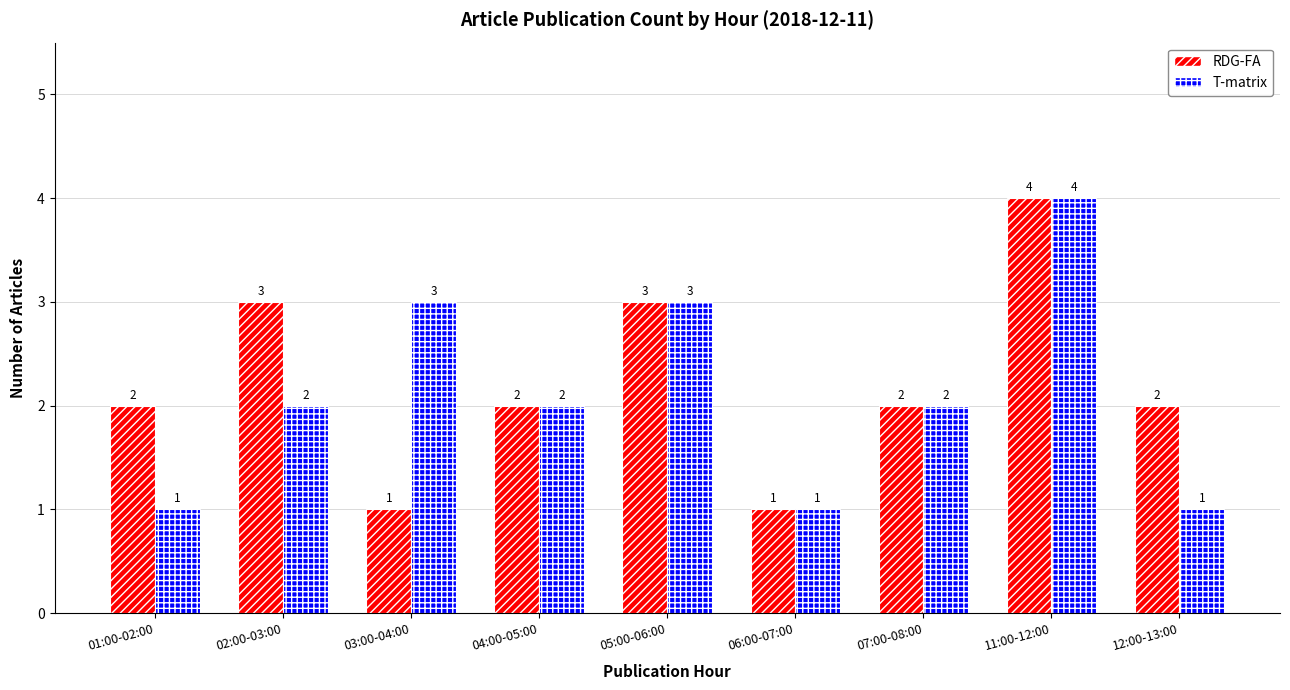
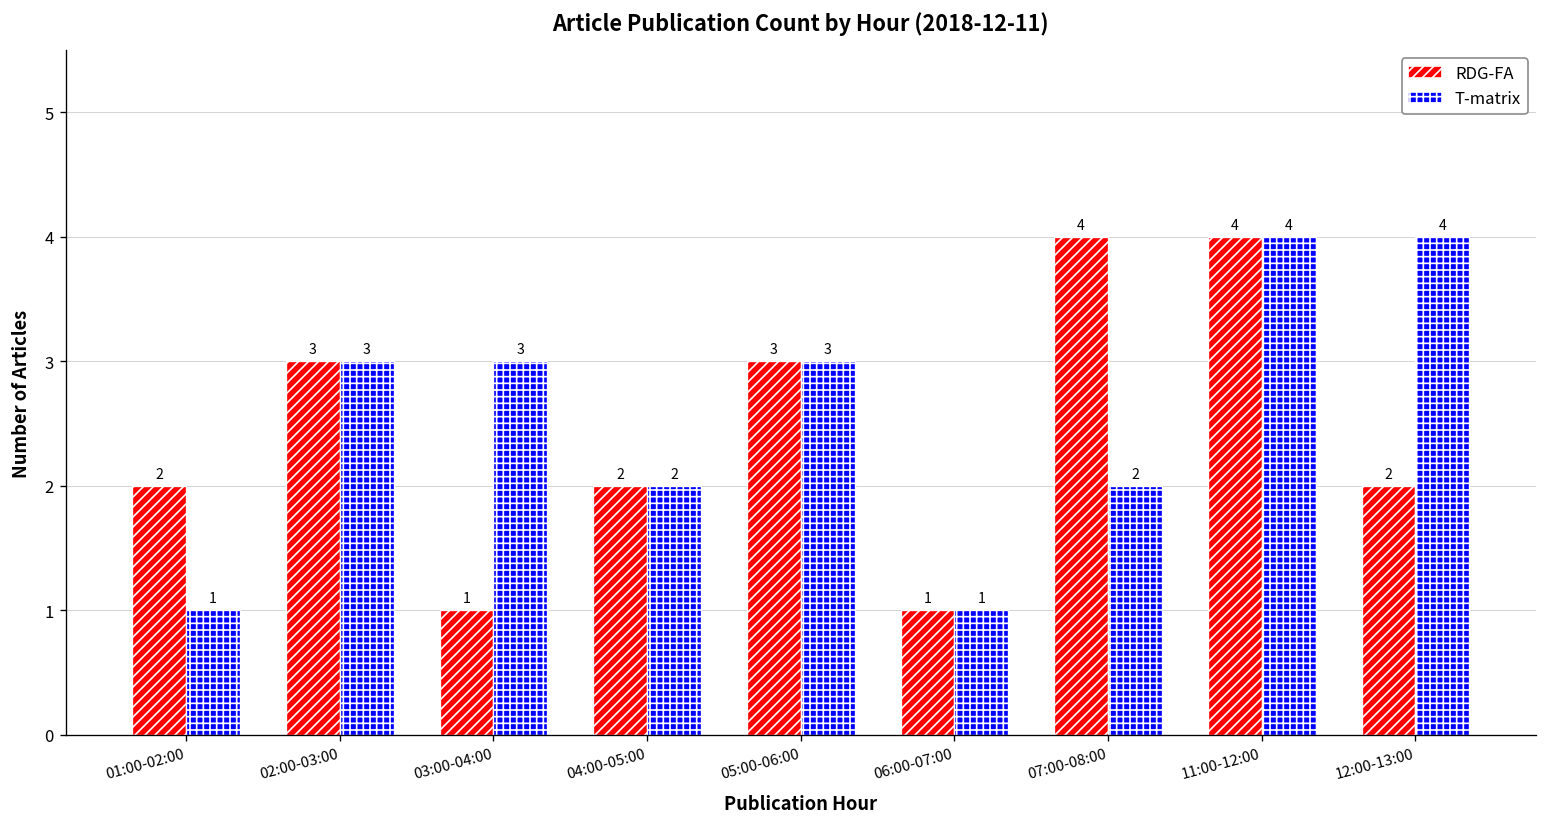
  {
    "RDG-FA": {
      "01:00-02:00": 2,
      "02:00-03:00": 3,
      "03:00-04:00": 1,
      "04:00-05:00": 2,
      "05:00-06:00": 3,
      "06:00-07:00": 1,
-     "07:00-08:00": 2,
+     "07:00-08:00": 4,
      "11:00-12:00": 4,
      "12:00-13:00": 2
    },
    "T-matrix": {
      "01:00-02:00": 1,
-     "02:00-03:00": 2,
+     "02:00-03:00": 3,
      "03:00-04:00": 3,
      "04:00-05:00": 2,
      "05:00-06:00": 3,
      "06:00-07:00": 1,
      "07:00-08:00": 2,
      "11:00-12:00": 4,
-     "12:00-13:00": 1
+     "12:00-13:00": 4
    }
  }
